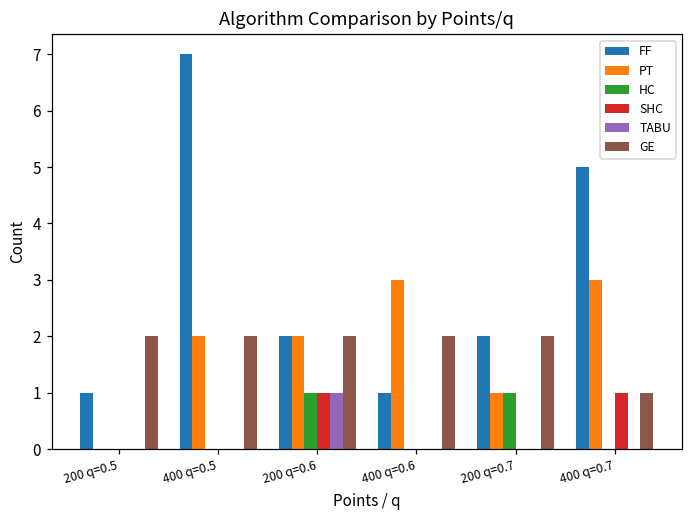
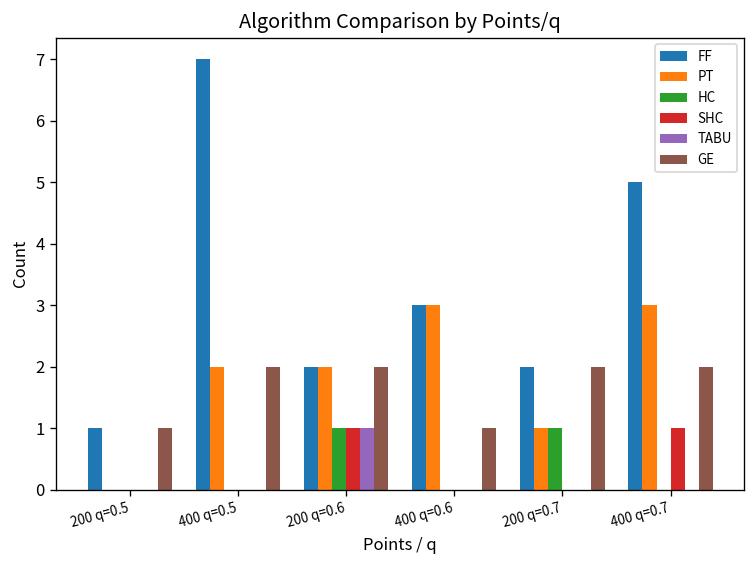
  {
    "FF": {
      "200 q=0.5": 1,
      "400 q=0.5": 7,
      "200 q=0.6": 2,
-     "400 q=0.6": 1,
+     "400 q=0.6": 3,
      "200 q=0.7": 2,
      "400 q=0.7": 5
    },
    "PT": {
      "200 q=0.5": 0,
      "400 q=0.5": 2,
      "200 q=0.6": 2,
      "400 q=0.6": 3,
      "200 q=0.7": 1,
      "400 q=0.7": 3
    },
    "HC": {
      "200 q=0.5": 0,
      "400 q=0.5": 0,
      "200 q=0.6": 1,
      "400 q=0.6": 0,
      "200 q=0.7": 1,
      "400 q=0.7": 0
    },
    "SHC": {
      "200 q=0.5": 0,
      "400 q=0.5": 0,
      "200 q=0.6": 1,
      "400 q=0.6": 0,
      "200 q=0.7": 0,
      "400 q=0.7": 1
    },
    "TABU": {
      "200 q=0.5": 0,
      "400 q=0.5": 0,
      "200 q=0.6": 1,
      "400 q=0.6": 0,
      "200 q=0.7": 0,
      "400 q=0.7": 0
    },
    "GE": {
-     "200 q=0.5": 2,
+     "200 q=0.5": 1,
      "400 q=0.5": 2,
      "200 q=0.6": 2,
-     "400 q=0.6": 2,
+     "400 q=0.6": 1,
      "200 q=0.7": 2,
-     "400 q=0.7": 1
+     "400 q=0.7": 2
    }
  }
